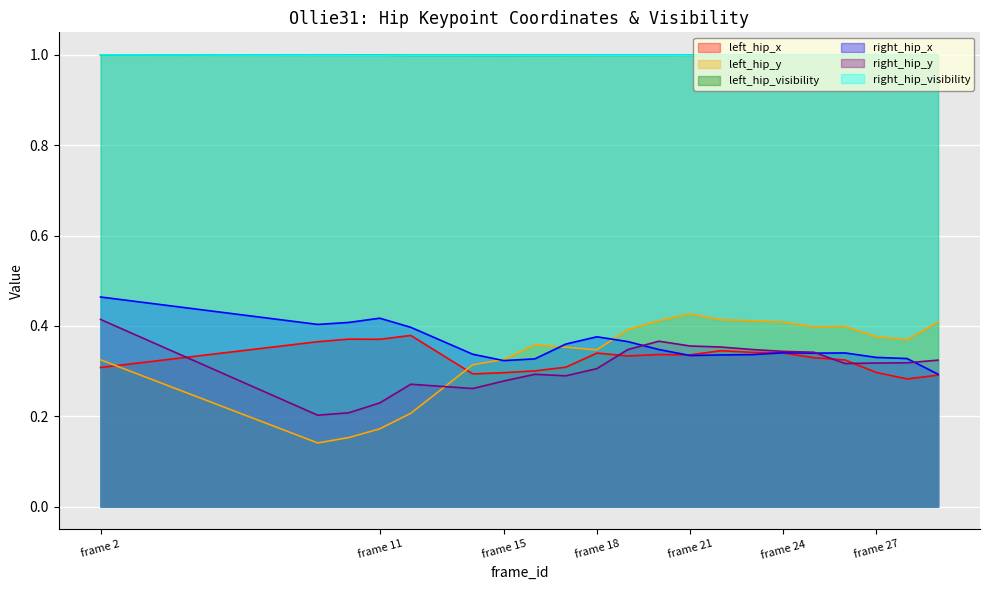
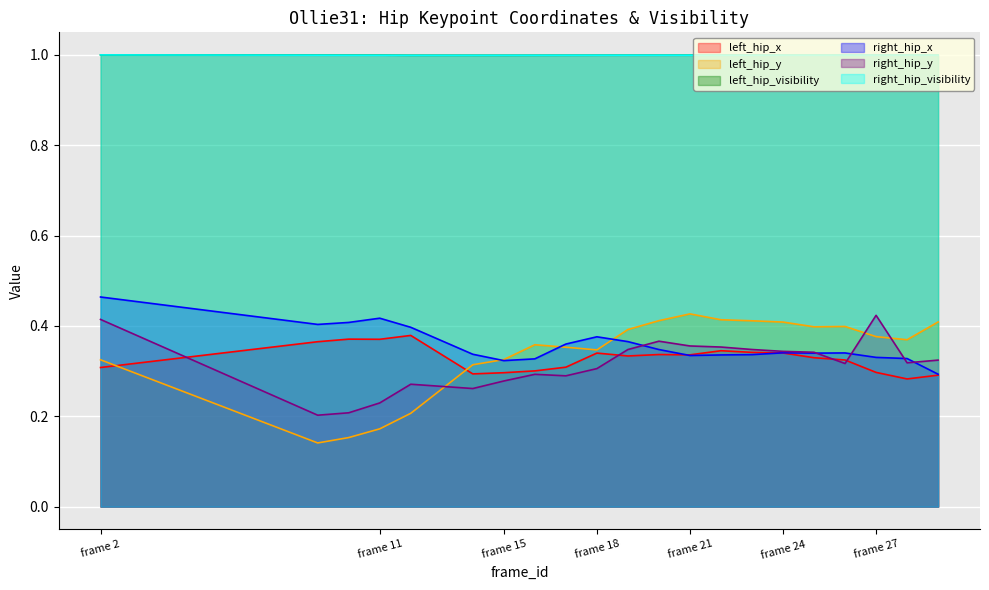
  {
    "left_hip_x": {
      "frame 2": 0.31,
      "frame 11": 0.37,
      "frame 15": 0.30,
      "frame 18": 0.34,
      "frame 27": 0.30
    },
    "left_hip_y": {
      "frame 2": 0.33,
      "frame 11": 0.17,
      "frame 18": 0.35,
      "frame 21": 0.43,
      "frame 24": 0.41,
      "frame 27": 0.38
    },
    "right_hip_visibility": {
      "frame 2": 1.00,
      "frame 11": 1.00,
      "frame 15": 1.00,
      "frame 18": 1.00,
      "frame 21": 1.00
    },
    "right_hip_x": {
      "frame 2": 0.46,
      "frame 11": 0.42,
      "frame 18": 0.38,
      "frame 27": 0.33
    },
    "right_hip_y": {
      "frame 2": 0.41,
      "frame 11": 0.23,
      "frame 15": 0.28,
      "frame 18": 0.31,
      "frame 21": 0.36,
-     "frame 27": 0.32
+     "frame 27": 0.42
    }
  }
